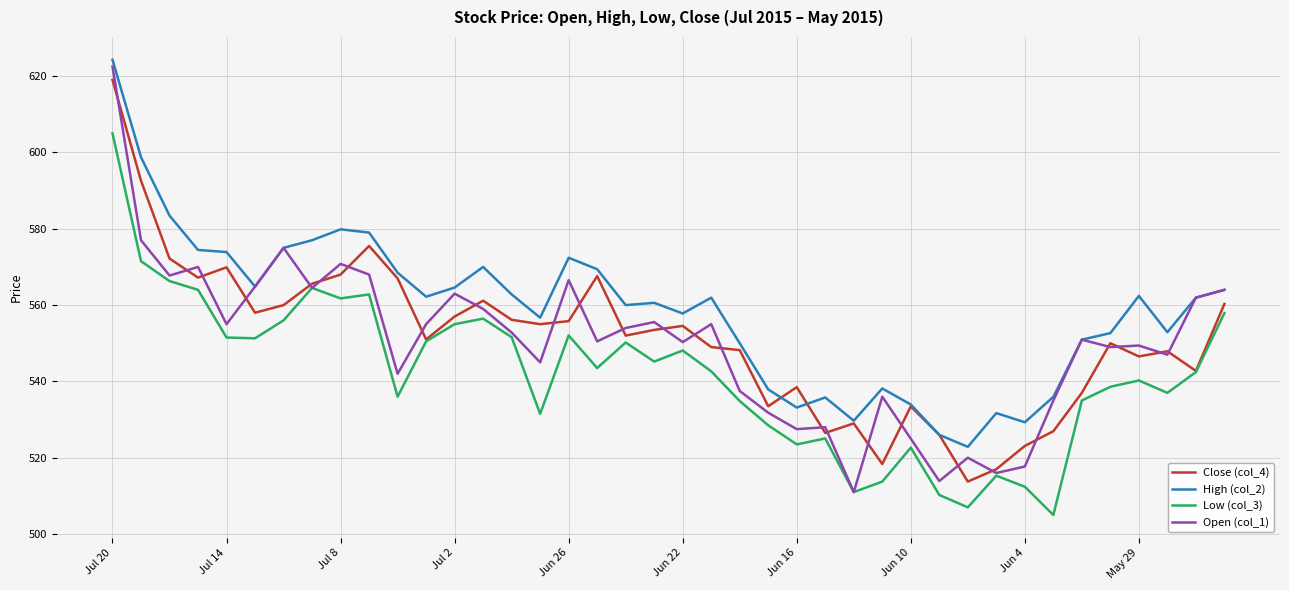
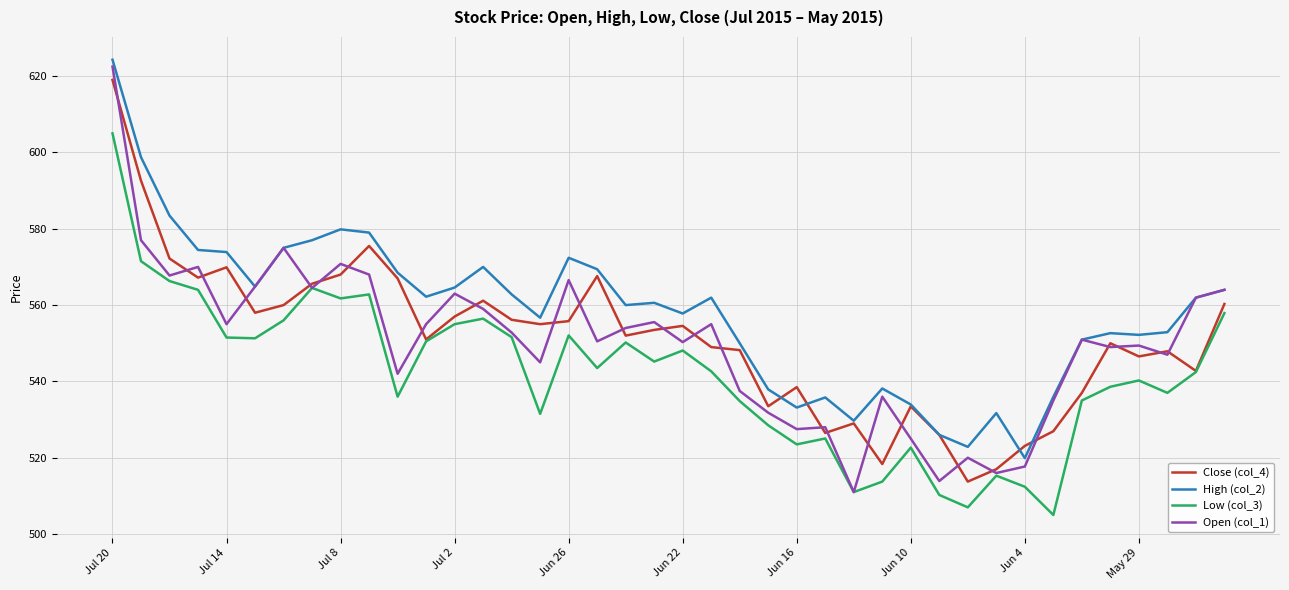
  {
    "Close (col_4)": {
      "Jul 20": 619,
      "Jul 14": 570,
      "Jul 8": 568,
      "Jul 2": 557,
      "Jun 26": 556,
      "Jun 22": 555,
      "Jun 16": 539,
      "Jun 4": 523,
      "May 29": 547
    },
    "High (col_2)": {
      "Jul 20": 624,
      "Jul 14": 574,
      "Jul 8": 580,
      "Jul 2": 565,
      "Jun 26": 572,
      "Jun 22": 558,
      "Jun 16": 533,
-     "Jun 4": 529,
-     "May 29": 562
+     "Jun 4": 520,
+     "May 29": 552
    },
    "Low (col_3)": {
      "Jul 20": 605,
      "Jul 14": 552,
      "Jul 8": 562,
      "Jul 2": 555,
      "Jun 26": 552,
      "Jun 22": 548,
      "Jun 16": 524,
      "Jun 10": 523,
      "Jun 4": 512,
      "May 29": 540
    },
    "Open (col_1)": {
      "Jul 20": 623,
      "Jul 14": 555,
      "Jul 8": 571,
      "Jul 2": 563,
      "Jun 26": 567,
      "Jun 22": 550,
      "Jun 16": 528,
      "Jun 10": 525,
      "Jun 4": 518,
      "May 29": 549
    }
  }
